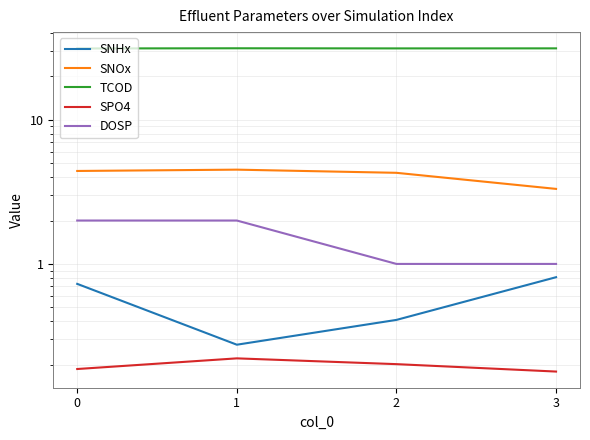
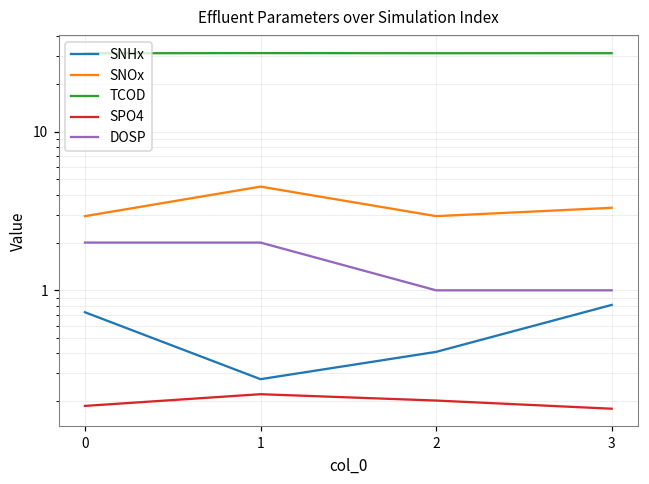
  {
    "SNHx": {
      "0": 0.7,
      "1": 0.28,
      "2": 0.4,
      "3": 0.8
    },
    "SNOx": {
-     "0": 4.4,
+     "0": 2.9,
      "1": 4.5,
-     "2": 4.3,
+     "2": 2.9,
      "3": 3.3
    },
    "TCOD": {
      "1": 31,
      "2": 31,
      "3": 31
    },
    "SPO4": {
      "0": 0.19,
      "1": 0.22,
      "2": 0.2,
      "3": 0.18
    },
    "DOSP": {
      "0": 2.0,
      "1": 2.0,
      "2": 1.0,
      "3": 1.0
    }
  }
